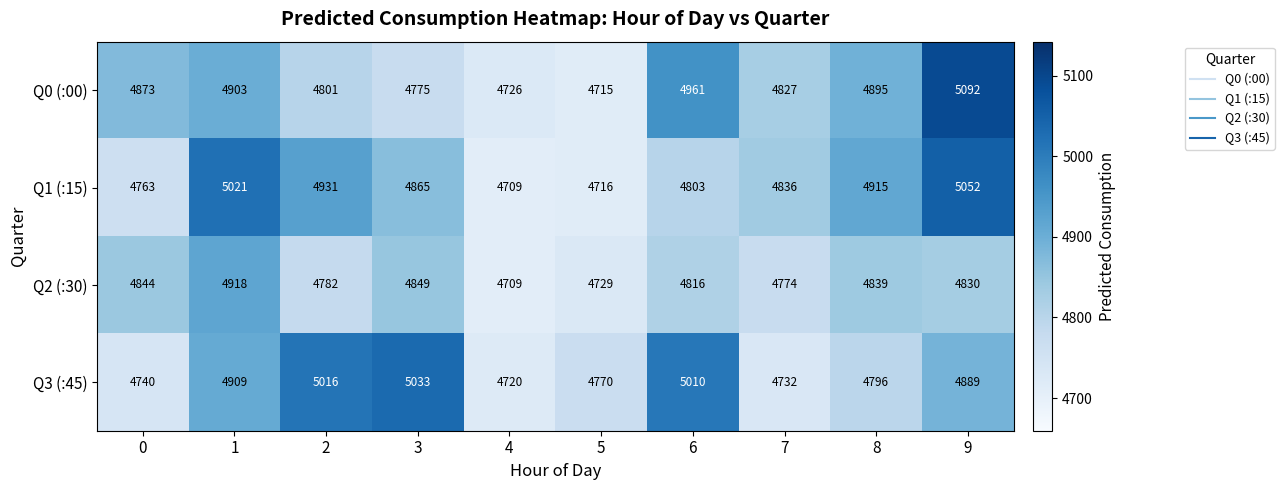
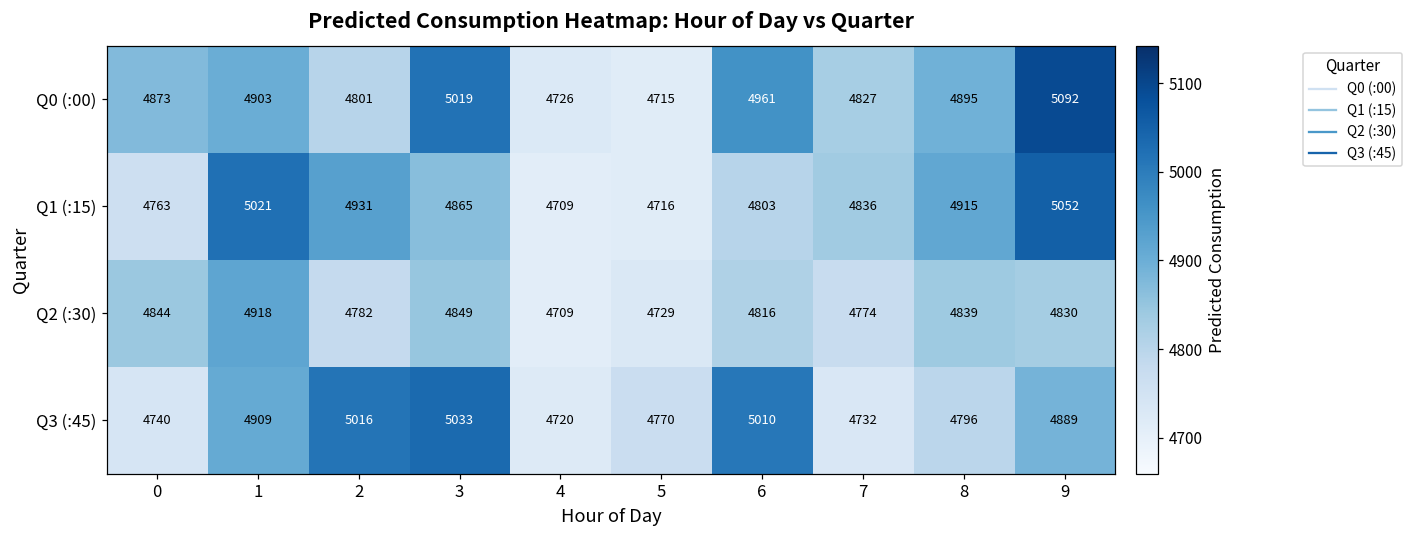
  {
    "Q0 (:00)": {
      "0": 4873,
      "1": 4903,
      "2": 4801,
-     "3": 4775,
+     "3": 5019,
      "4": 4726,
      "5": 4715,
      "6": 4961,
      "7": 4827,
      "8": 4895,
      "9": 5092
    },
    "Q1 (:15)": {
      "0": 4763,
      "1": 5021,
      "2": 4931,
      "3": 4865,
      "4": 4709,
      "5": 4716,
      "6": 4803,
      "7": 4836,
      "8": 4915,
      "9": 5052
    },
    "Q2 (:30)": {
      "0": 4844,
      "1": 4918,
      "2": 4782,
      "3": 4849,
      "4": 4709,
      "5": 4729,
      "6": 4816,
      "7": 4774,
      "8": 4839,
      "9": 4830
    },
    "Q3 (:45)": {
      "0": 4740,
      "1": 4909,
      "2": 5016,
      "3": 5033,
      "4": 4720,
      "5": 4770,
      "6": 5010,
      "7": 4732,
      "8": 4796,
      "9": 4889
    }
  }
